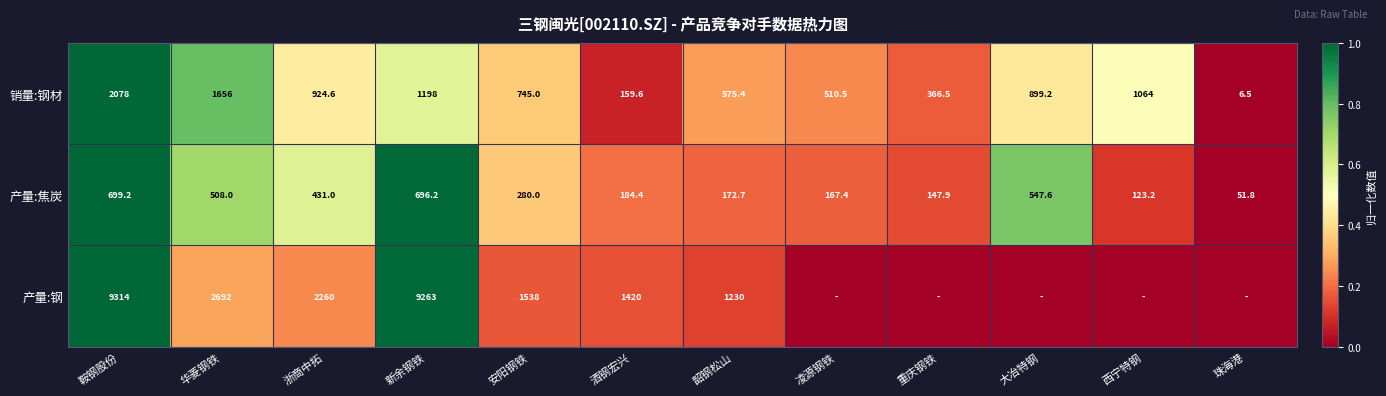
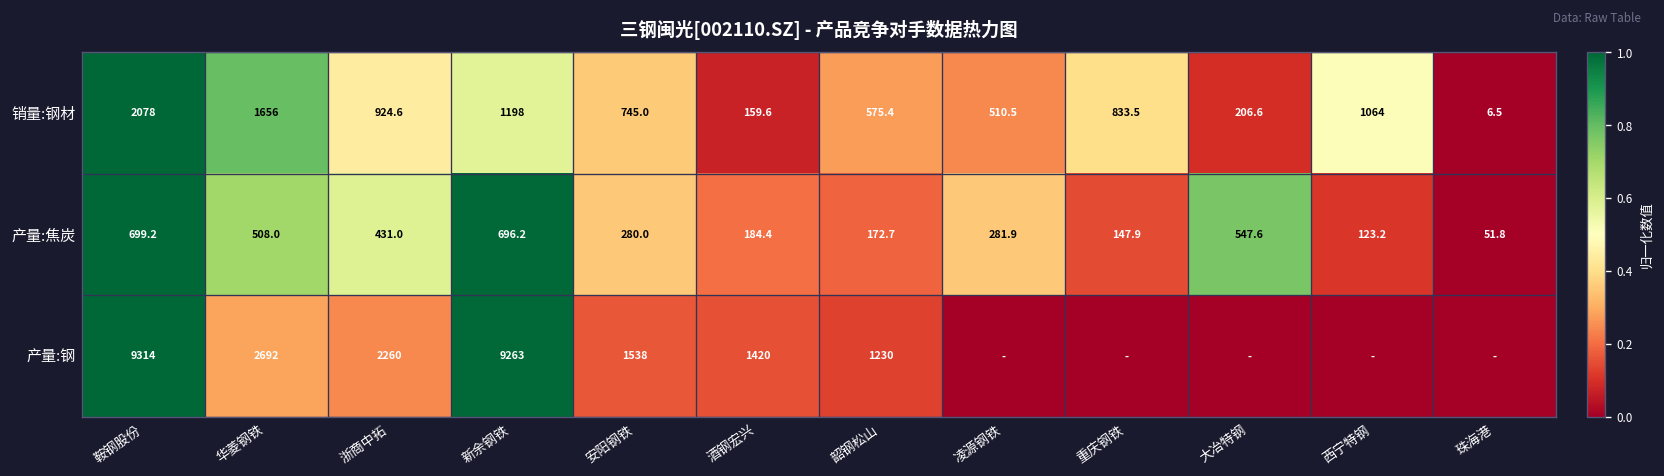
  {
    "销量:钢材": {
      "鞍钢股份": 2078,
      "华菱钢铁": 1656,
      "浙商中拓": 924.6,
      "新余钢铁": 1198,
      "安阳钢铁": 745.0,
      "酒钢宏兴": 159.6,
      "韶钢松山": 575.4,
      "凌源钢铁": 510.5,
-     "重庆钢铁": 366.5,
-     "大冶特钢": 899.2,
+     "重庆钢铁": 833.5,
+     "大冶特钢": 206.6,
      "西宁特钢": 1064,
      "珠海港": 6.5
    },
    "产量:焦炭": {
      "鞍钢股份": 699.2,
      "华菱钢铁": 508.0,
      "浙商中拓": 431.0,
      "新余钢铁": 696.2,
      "安阳钢铁": 280.0,
      "酒钢宏兴": 184.4,
      "韶钢松山": 172.7,
-     "凌源钢铁": 167.4,
+     "凌源钢铁": 281.9,
      "重庆钢铁": 147.9,
      "大冶特钢": 547.6,
      "西宁特钢": 123.2,
      "珠海港": 51.8
    },
    "产量:钢": {
      "鞍钢股份": 9314,
      "华菱钢铁": 2692,
      "浙商中拓": 2260,
      "新余钢铁": 9263,
      "安阳钢铁": 1538,
      "酒钢宏兴": 1420,
      "韶钢松山": 1230
    }
  }
